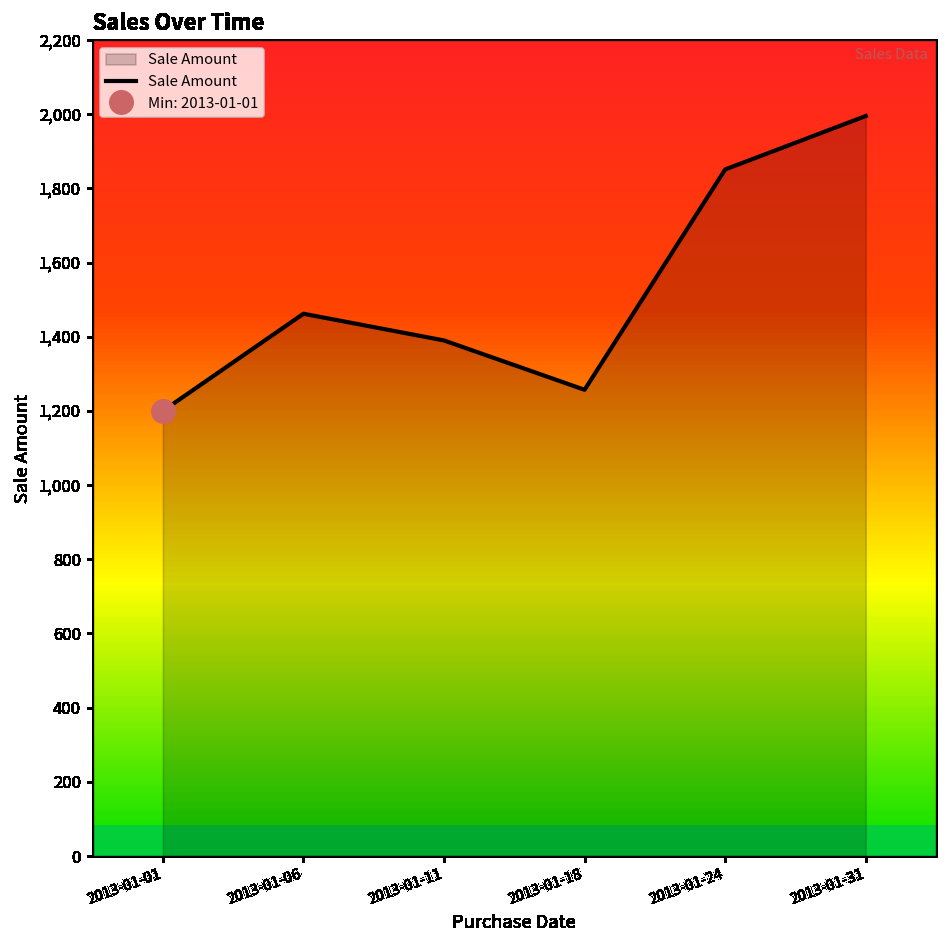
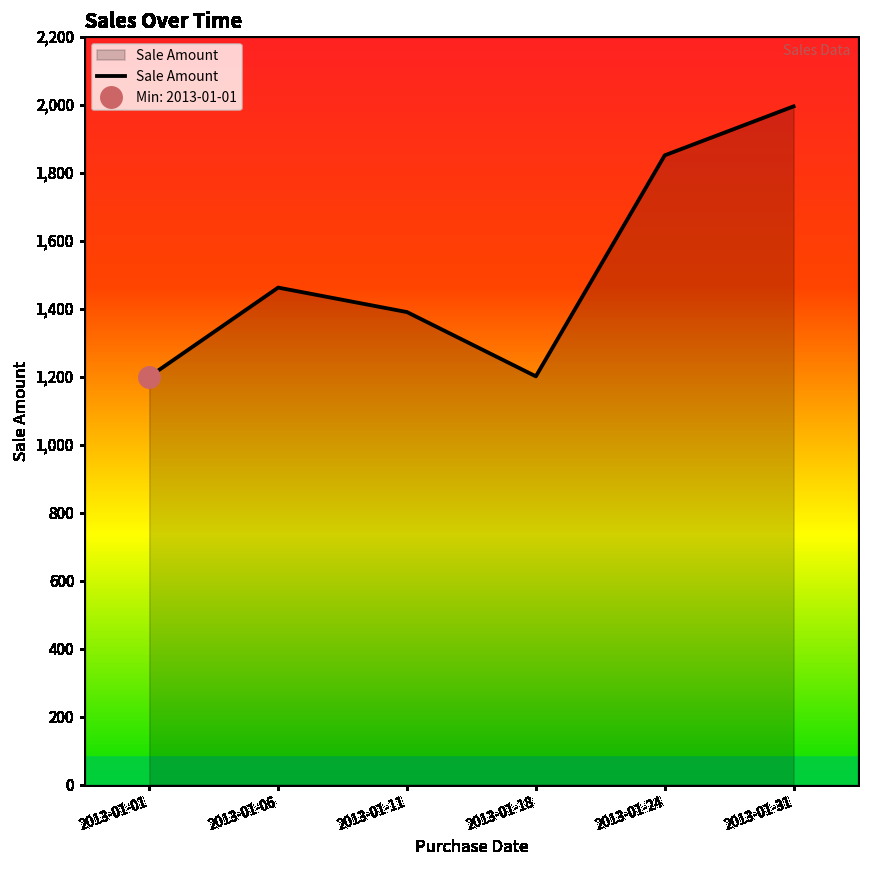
  {
    "Sale Amount": {
      "2013-01-06": "1,460",
      "2013-01-11": "1,390",
-     "2013-01-18": "1,260",
+     "2013-01-18": "1,200",
      "2013-01-24": "1,850",
      "2013-01-31": "2,000"
    }
  }
